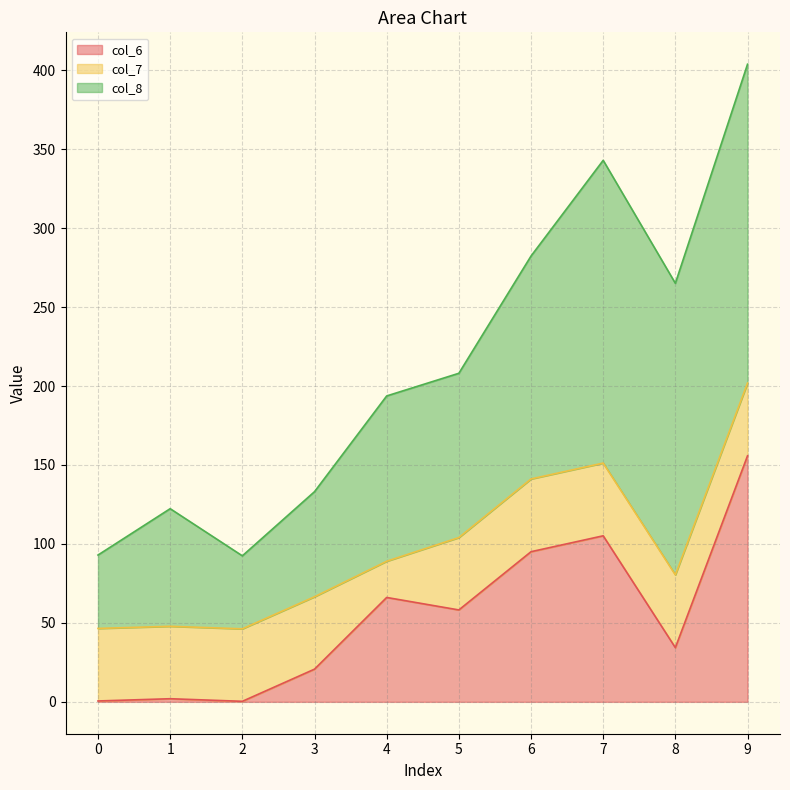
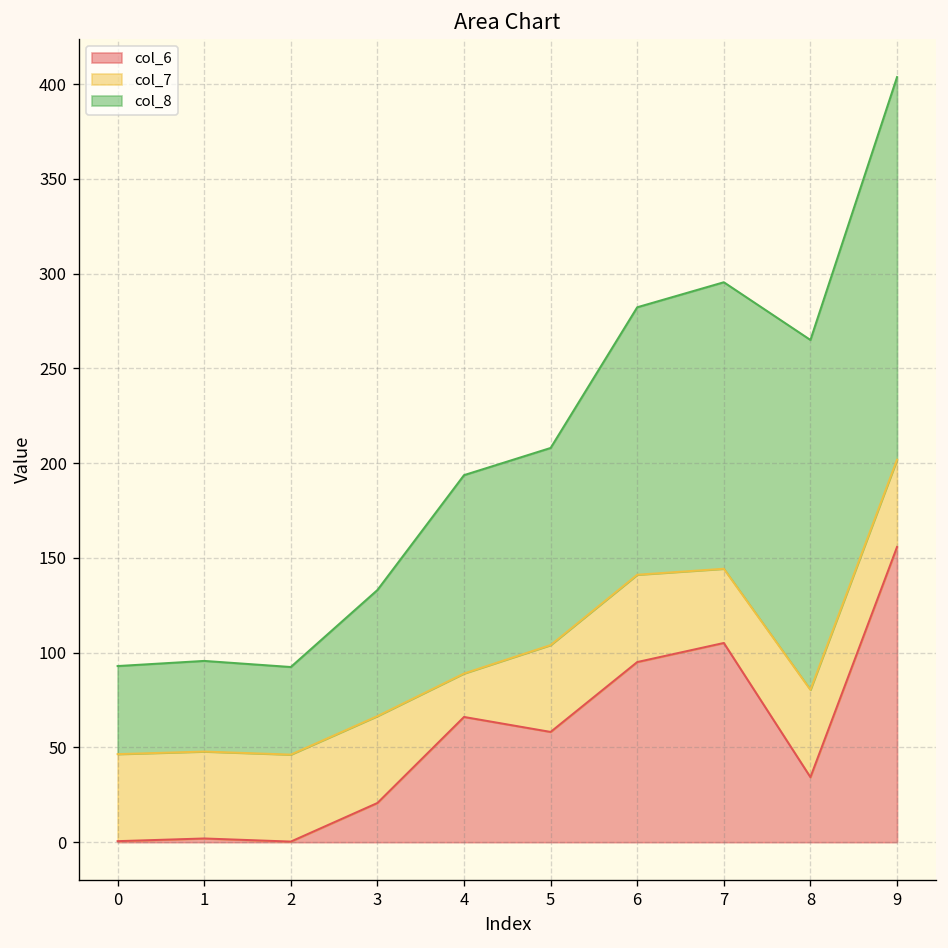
  {
    "col_6": {
      "0": 1,
      "1": 2,
      "2": 0,
      "3": 21,
      "4": 66,
      "5": 58,
      "6": 95,
      "7": 105,
      "8": 34,
      "9": 156
    },
    "col_7": {
      "0": 46,
      "1": 46,
      "2": 46,
      "3": 46,
      "4": 23,
      "5": 46,
      "6": 46,
-     "7": 46,
+     "7": 39,
      "8": 46,
      "9": 46
    },
    "col_8": {
      "0": 46,
-     "1": 74,
+     "1": 48,
      "2": 46,
      "3": 67,
      "4": 105,
      "5": 104,
      "6": 141,
-     "7": 192,
+     "7": 151,
      "8": 185,
      "9": 202
    }
  }
